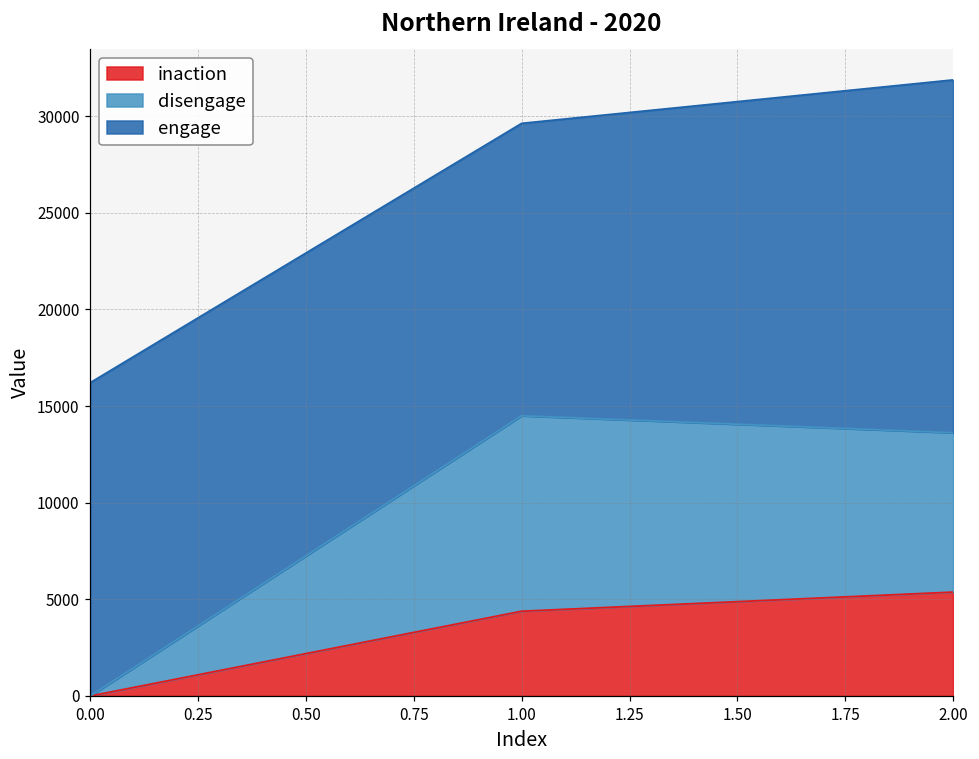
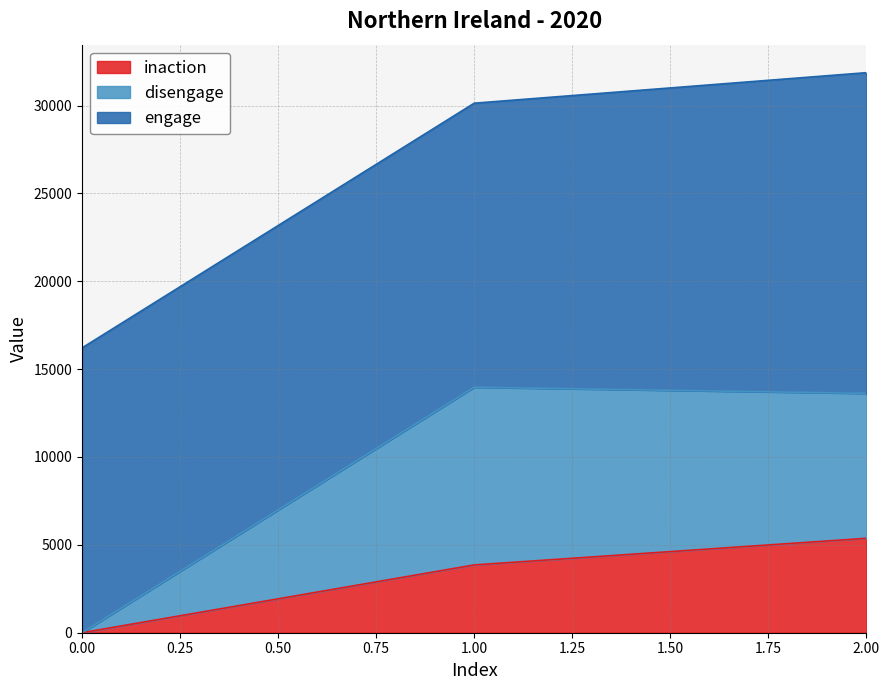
  {
    "inaction": {
-     "1.00": 4400,
+     "1.00": 3900,
      "2.00": 5400
    },
    "disengage": {
      "1.00": 10100,
      "2.00": 8200
    },
    "engage": {
      "0.00": 16200,
-     "1.00": 15100,
+     "1.00": 16200,
      "2.00": 18300
    }
  }
